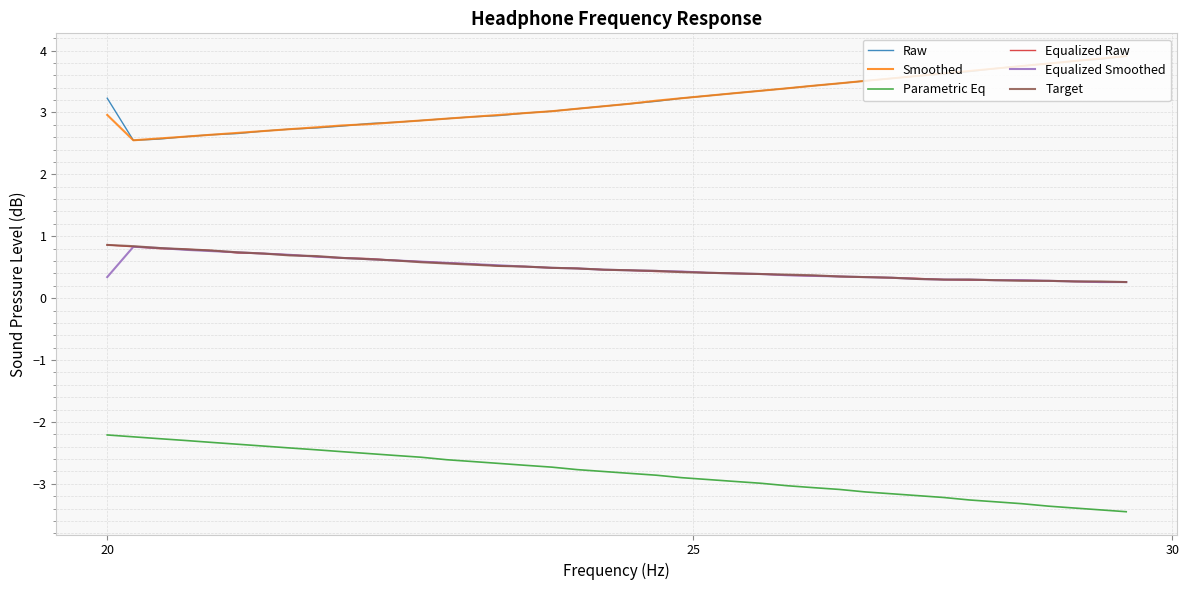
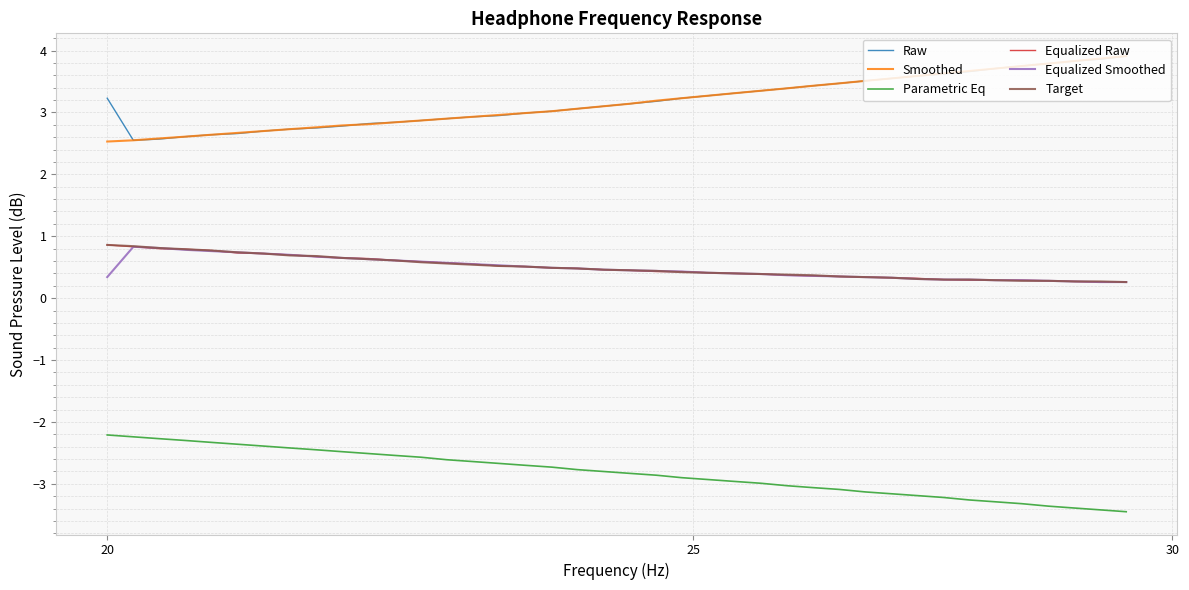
  {
    "Raw": {
      "20": 3.2
    },
    "Smoothed": {
-     "20": 3.0
+     "20": 2.5
    },
    "Parametric Eq": {
      "20": -2.2
    },
    "Equalized Smoothed": {
      "20": 0.3
    }
  }
